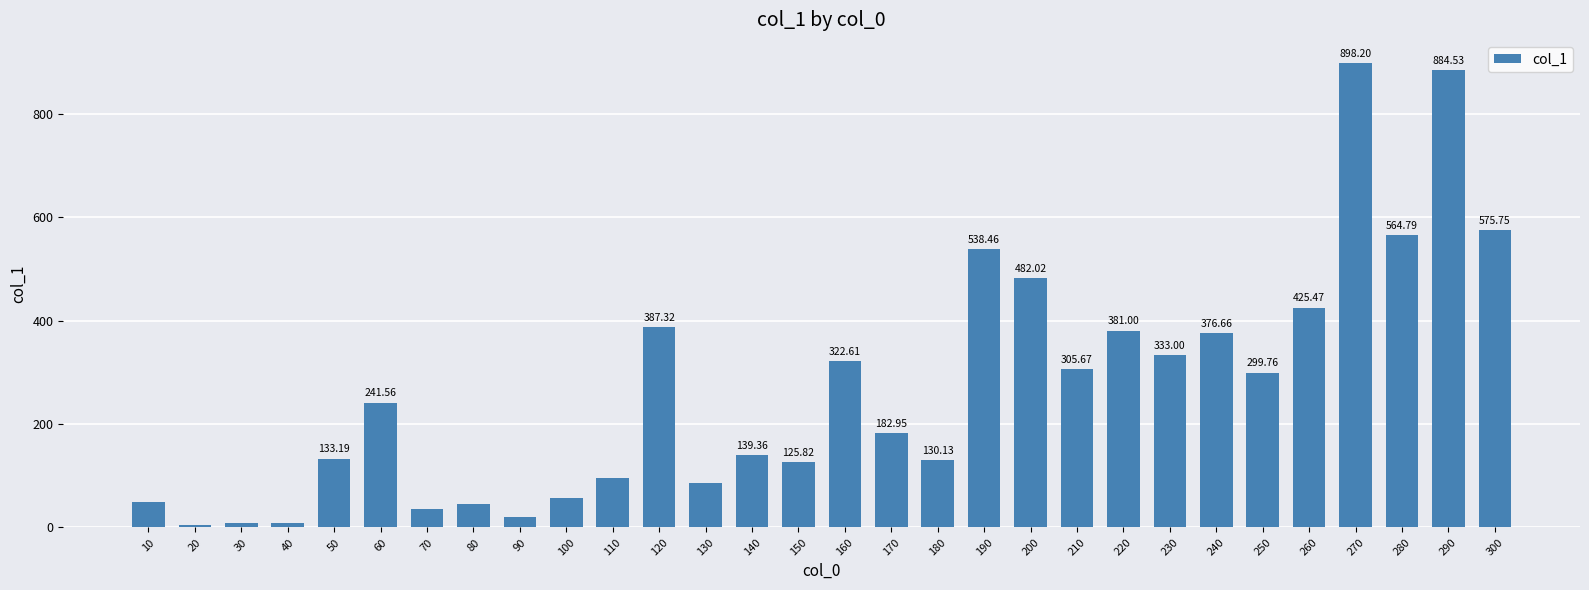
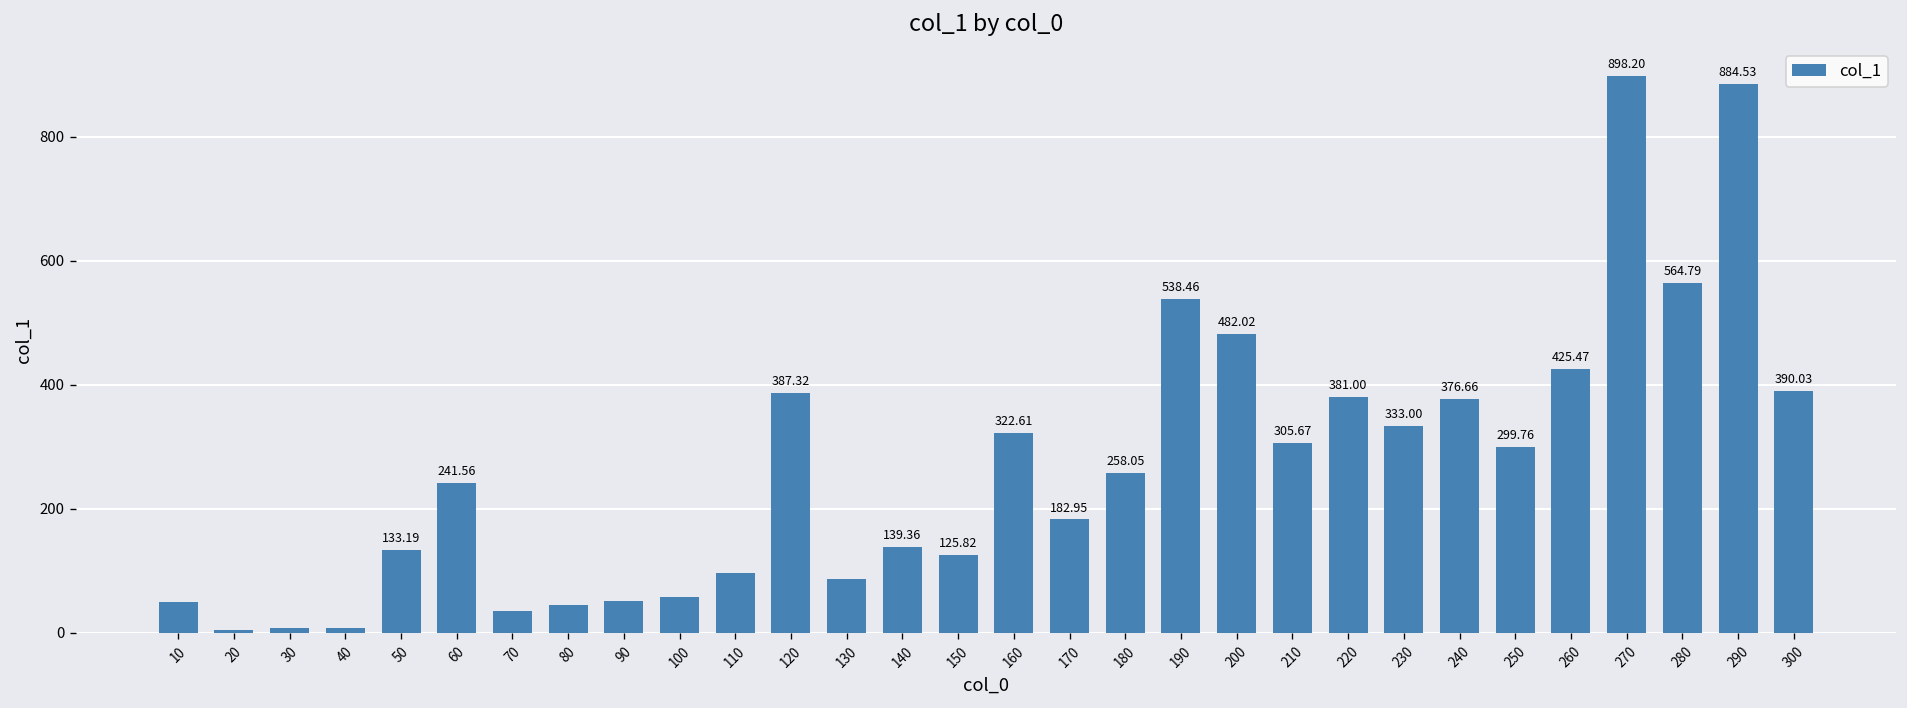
  {
    "50": 133.19,
    "60": 241.56,
-   "90": 20,
+   "90": 50,
    "120": 387.32,
    "140": 139.36,
    "150": 125.82,
    "160": 322.61,
    "170": 182.95,
-   "180": 130.13,
+   "180": 258.05,
    "190": 538.46,
    "200": 482.02,
    "210": 305.67,
    "220": 381.00,
    "230": 333.00,
    "240": 376.66,
    "250": 299.76,
    "260": 425.47,
    "270": 898.20,
    "280": 564.79,
    "290": 884.53,
-   "300": 575.75
+   "300": 390.03
  }
